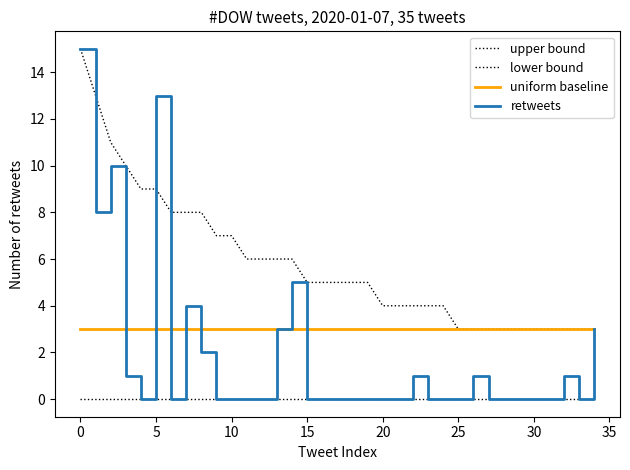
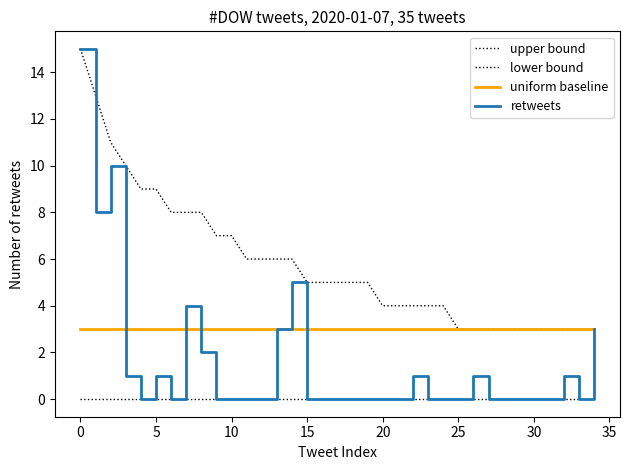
  {
    "uniform baseline": {
      "0": 3,
      "5": 3,
      "10": 3,
      "15": 3,
      "20": 3
    },
    "retweets": {
-     "5": 13
+     "5": 1
    }
  }
